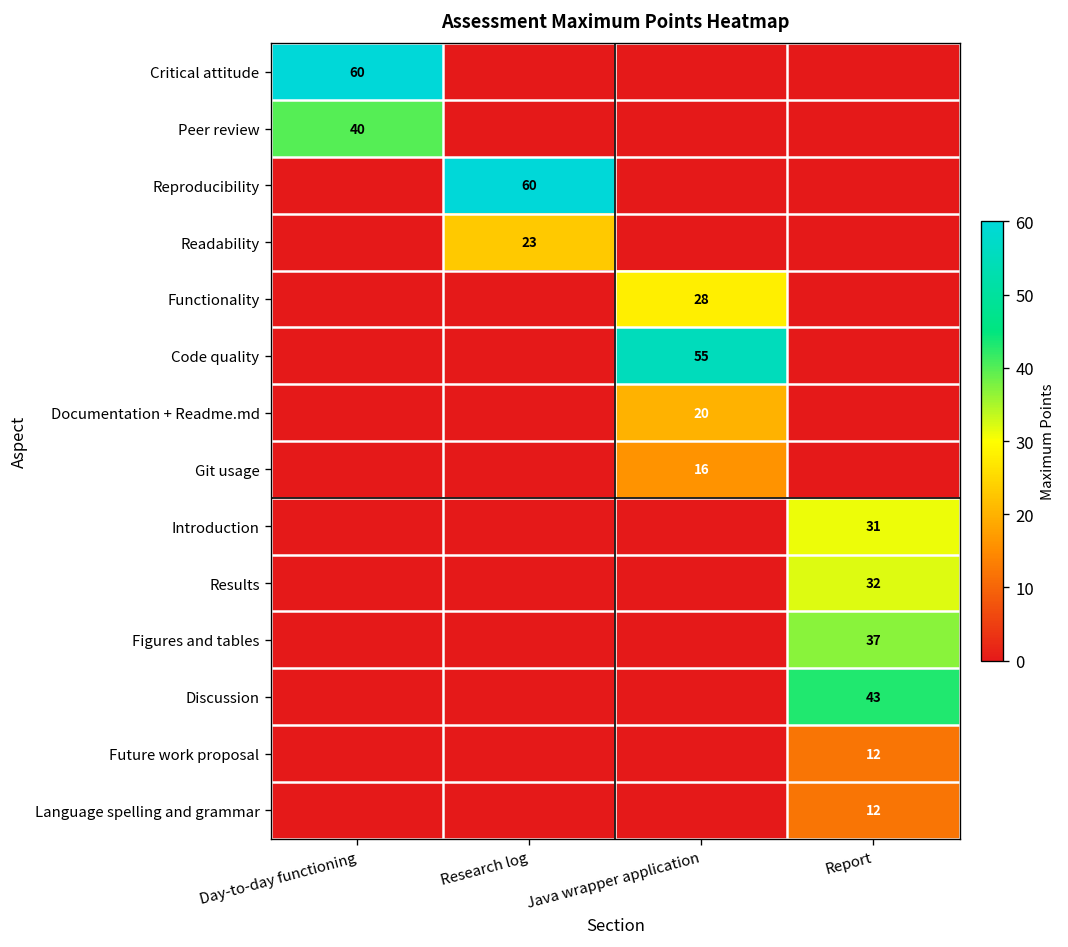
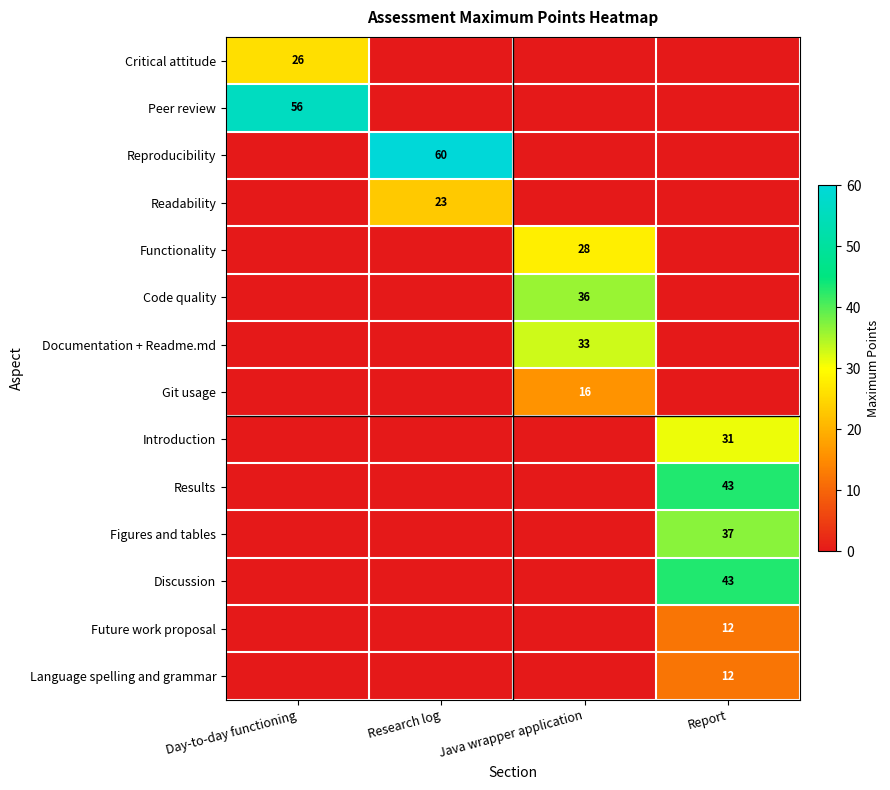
  {
    "Critical attitude": {
-     "Day-to-day functioning": 60
+     "Day-to-day functioning": 26
    },
    "Peer review": {
-     "Day-to-day functioning": 40
+     "Day-to-day functioning": 56
    },
    "Reproducibility": {
      "Research log": 60
    },
    "Readability": {
      "Research log": 23
    },
    "Functionality": {
      "Java wrapper application": 28
    },
    "Code quality": {
-     "Java wrapper application": 55
+     "Java wrapper application": 36
    },
    "Documentation + Readme.md": {
-     "Java wrapper application": 20
+     "Java wrapper application": 33
    },
    "Git usage": {
      "Java wrapper application": 16
    },
    "Introduction": {
      "Report": 31
    },
    "Results": {
-     "Report": 32
+     "Report": 43
    },
    "Figures and tables": {
      "Report": 37
    },
    "Discussion": {
      "Report": 43
    },
    "Future work proposal": {
      "Report": 12
    },
    "Language spelling and grammar": {
      "Report": 12
    }
  }
